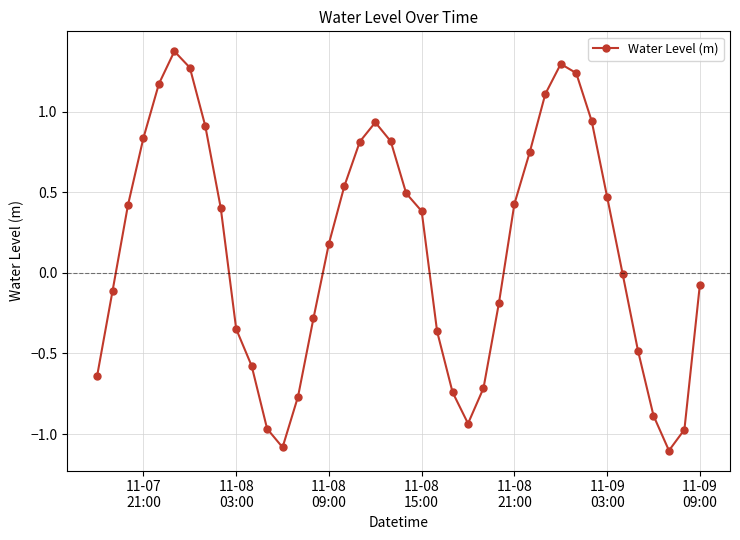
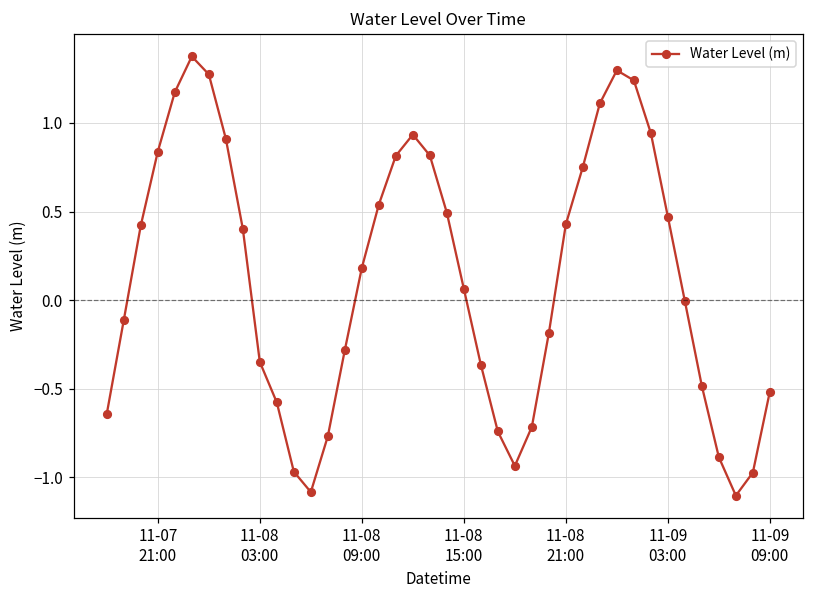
  {
    "11-07 21:00": 0.84,
    "11-08 03:00": -0.35,
    "11-08 09:00": 0.18,
-   "11-08 15:00": 0.38,
+   "11-08 15:00": 0.06,
    "11-08 21:00": 0.43,
    "11-09 03:00": 0.47,
-   "11-09 09:00": -0.07
+   "11-09 09:00": -0.52
  }
